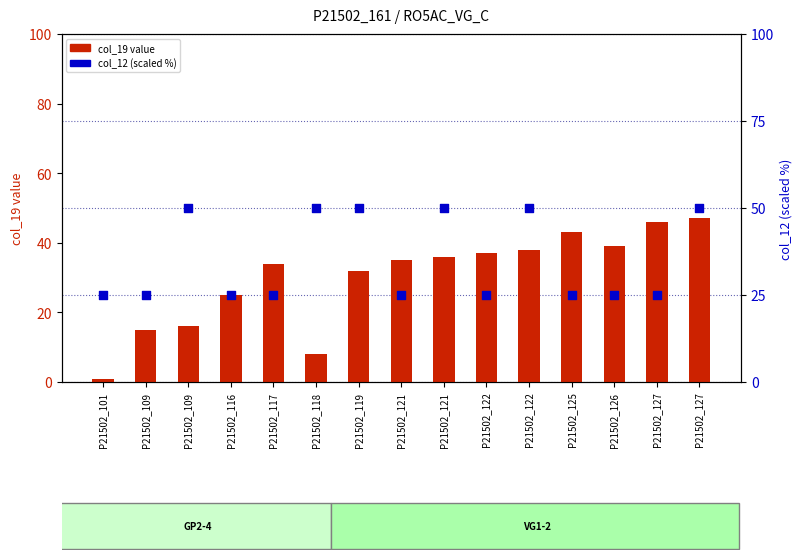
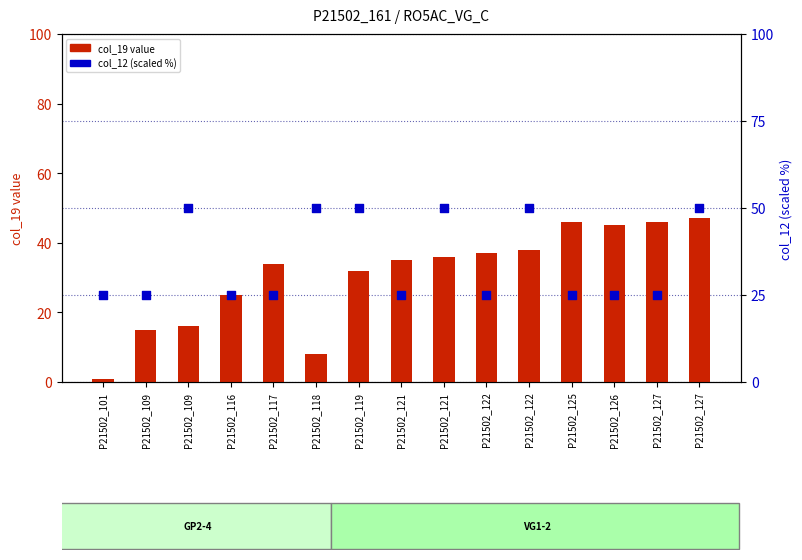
  {
    "col_19 value": {
      "P21502_101": 1,
      "P21502_116": 25,
      "P21502_117": 34,
      "P21502_118": 8,
      "P21502_119": 32,
-     "P21502_125": 43,
-     "P21502_126": 39
+     "P21502_125": 46,
+     "P21502_126": 45
    }
  }
